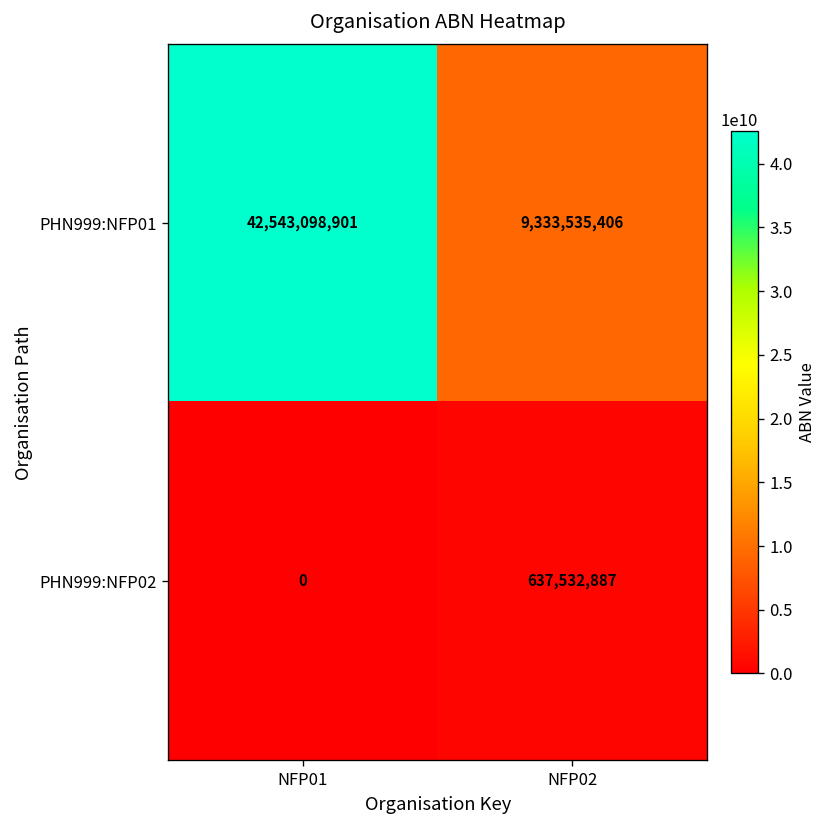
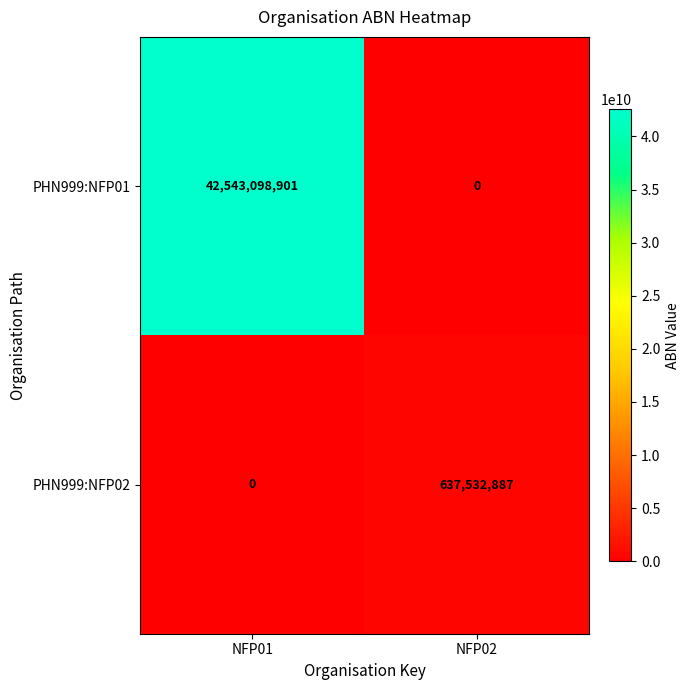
  {
    "PHN999:NFP01": {
      "NFP01": "42,543,098,901",
-     "NFP02": "9,333,535,406"
+     "NFP02": "0"
    },
    "PHN999:NFP02": {
      "NFP01": "0",
      "NFP02": "637,532,887"
    }
  }
